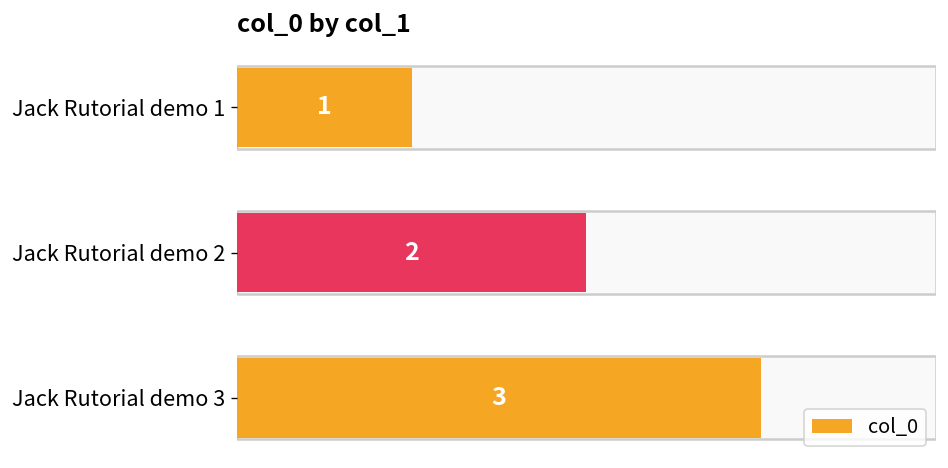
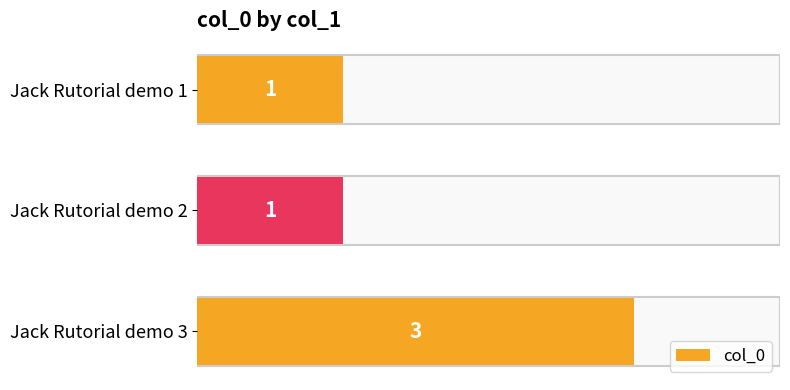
  {
    "Jack Rutorial demo 1": 1,
-   "Jack Rutorial demo 2": 2,
+   "Jack Rutorial demo 2": 1,
    "Jack Rutorial demo 3": 3
  }
